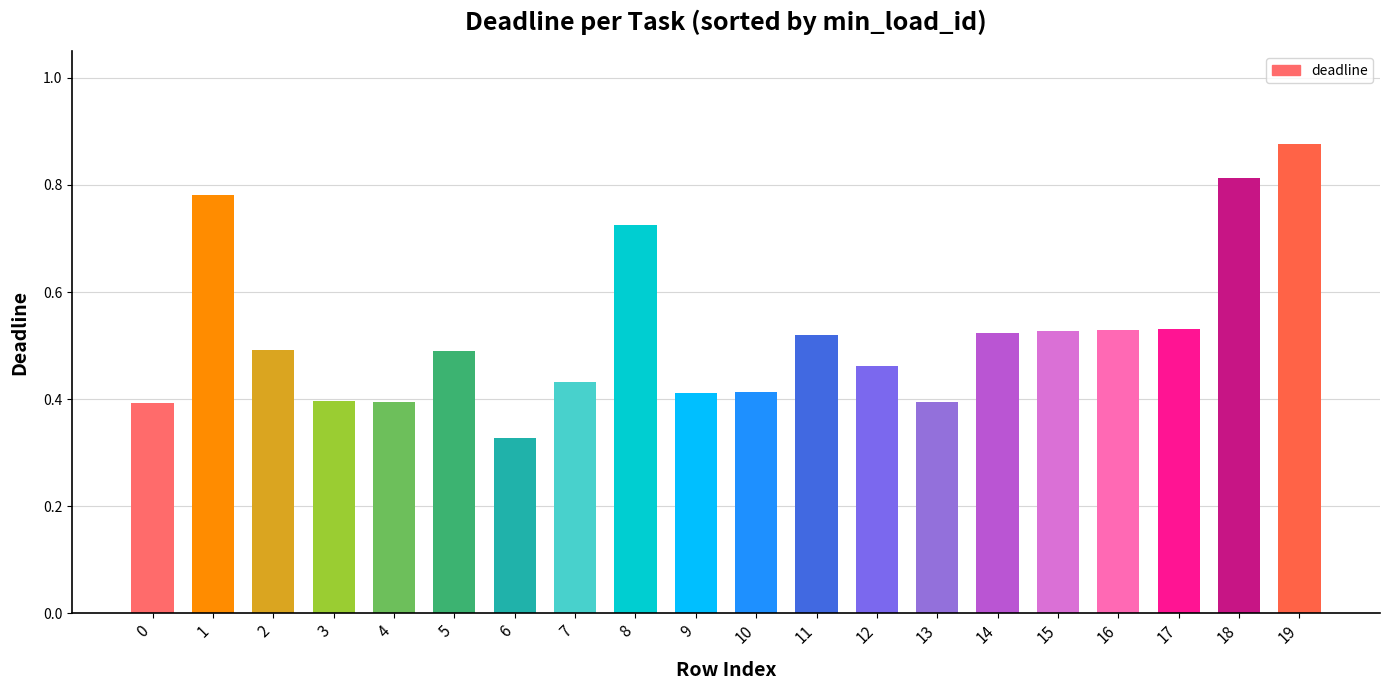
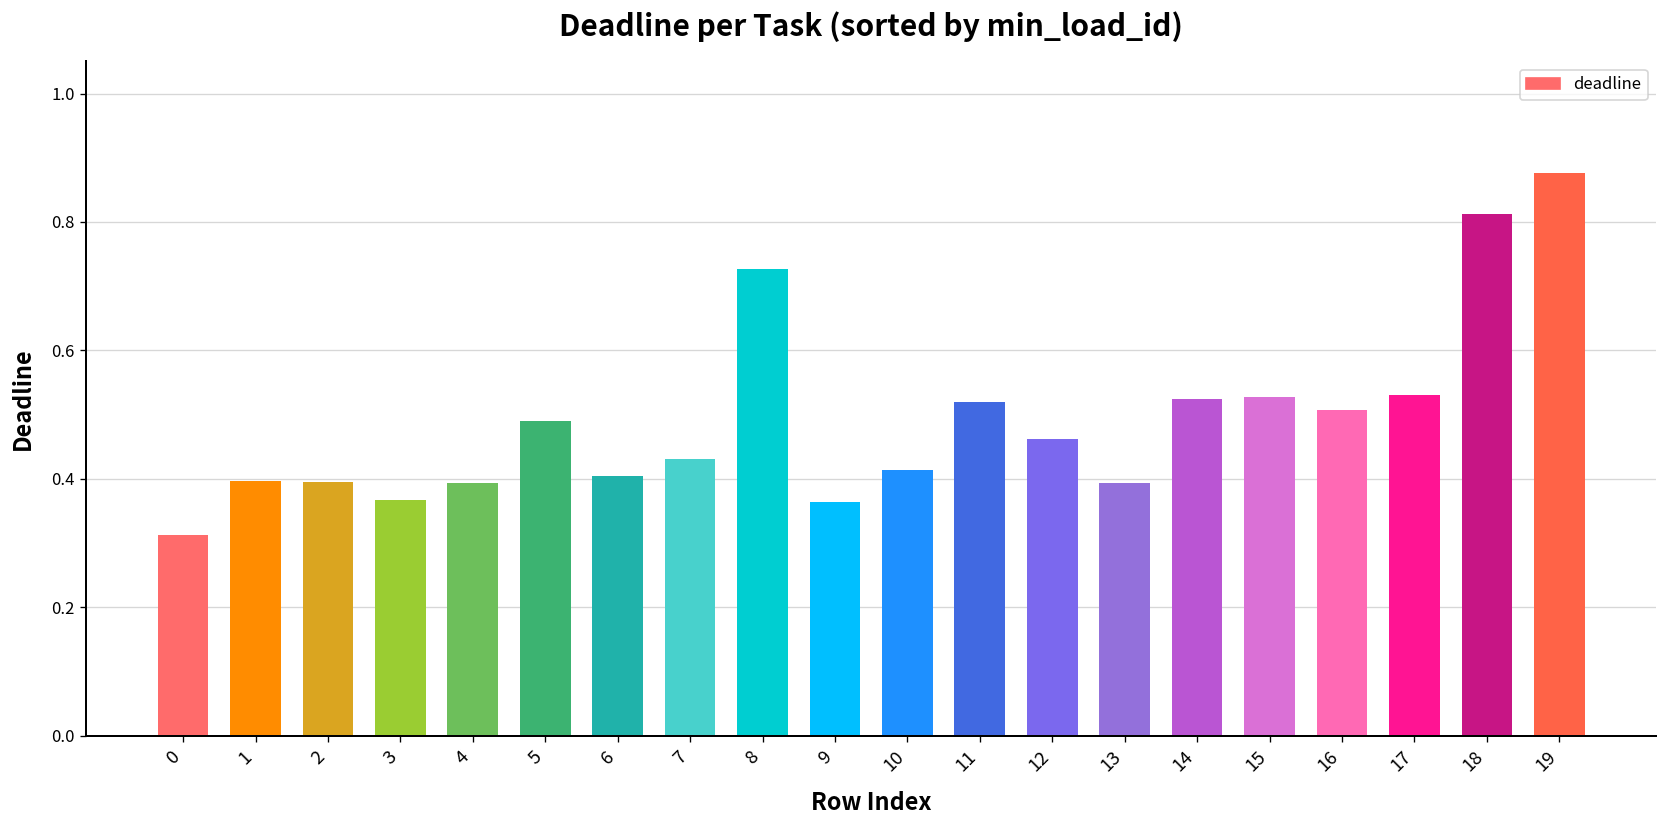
  {
-   "0": 0.39,
-   "1": 0.78,
-   "2": 0.49,
-   "3": 0.40,
+   "0": 0.31,
+   "1": 0.40,
+   "2": 0.40,
+   "3": 0.37,
    "4": 0.39,
    "5": 0.49,
-   "6": 0.33,
+   "6": 0.41,
    "7": 0.43,
    "8": 0.73,
-   "9": 0.41,
+   "9": 0.36,
    "10": 0.41,
    "11": 0.52,
    "12": 0.46,
    "13": 0.39,
    "14": 0.52,
    "15": 0.53,
-   "16": 0.53,
+   "16": 0.51,
    "17": 0.53,
    "18": 0.81,
    "19": 0.88
  }
